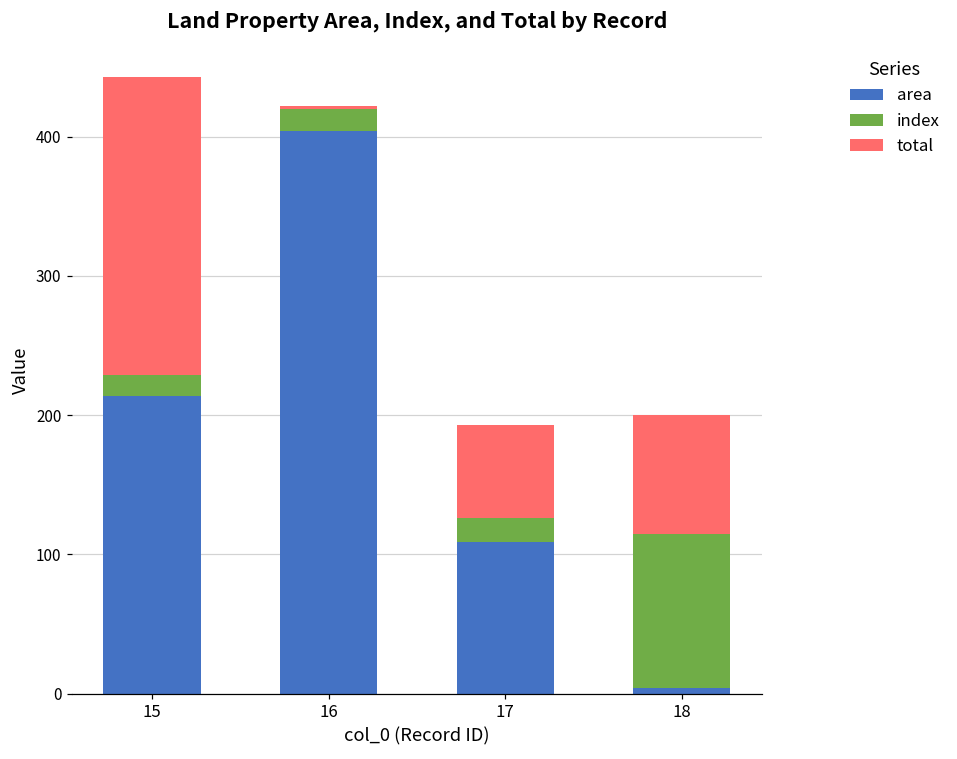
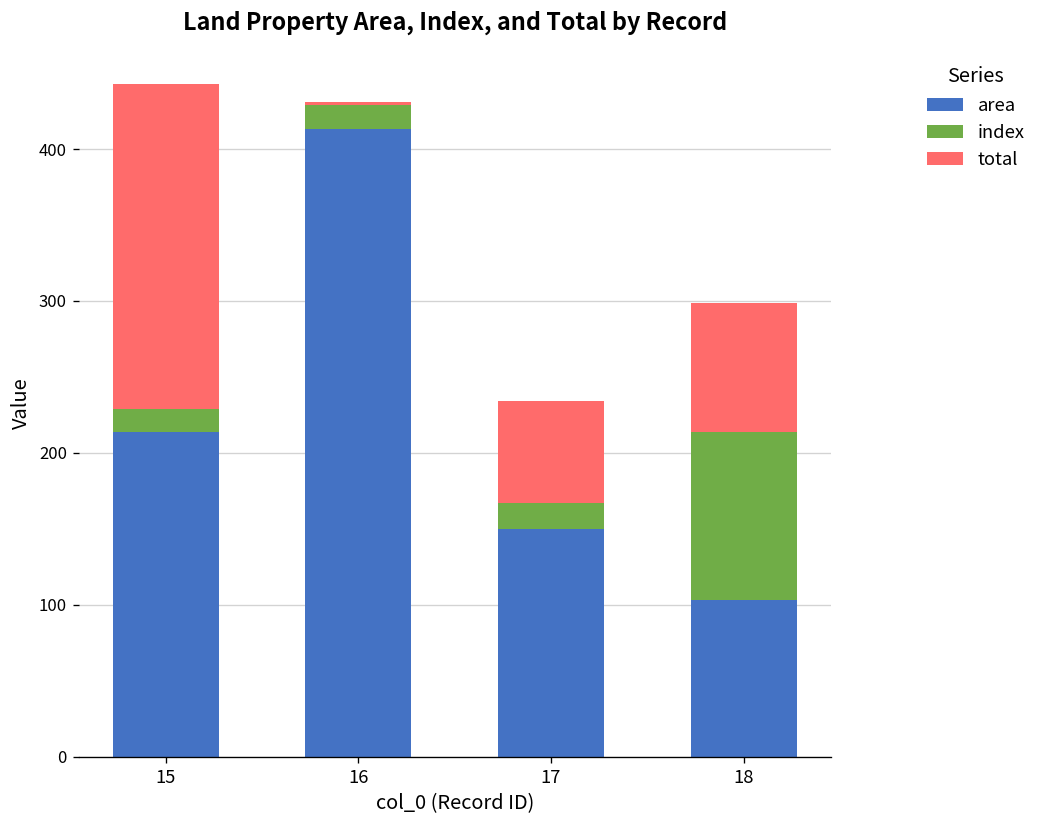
  {
    "area": {
      "15": 214,
-     "16": 404,
-     "17": 109,
-     "18": 4
+     "16": 413,
+     "17": 150,
+     "18": 103
    },
    "index": {
      "15": 15,
      "16": 16,
      "17": 17,
      "18": 111
    },
    "total": {
      "15": 214,
      "17": 67,
      "18": 85
    }
  }
